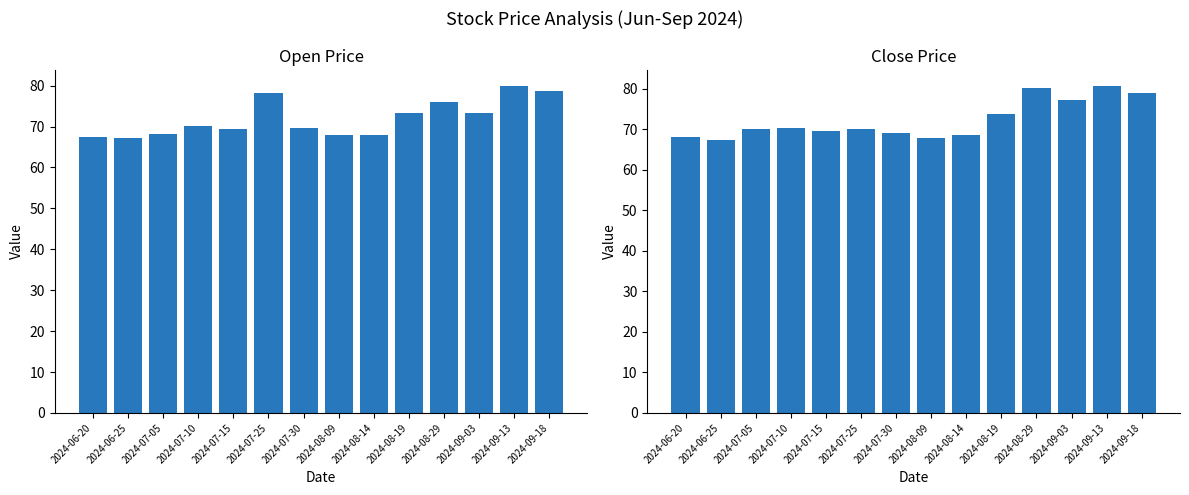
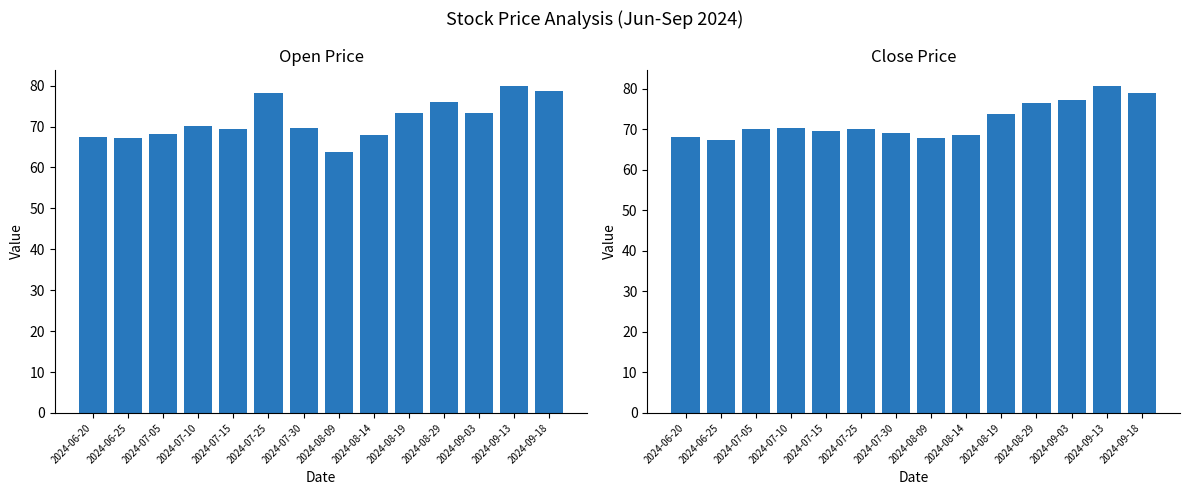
  {
    "Open Price": {
      "2024-06-20": 67,
      "2024-06-25": 67,
      "2024-07-05": 68,
      "2024-07-10": 70,
      "2024-07-15": 69,
      "2024-07-25": 78,
      "2024-07-30": 70,
-     "2024-08-09": 68,
+     "2024-08-09": 64,
      "2024-08-14": 68,
      "2024-08-19": 73,
      "2024-08-29": 76,
      "2024-09-03": 73,
      "2024-09-13": 80,
      "2024-09-18": 79
    },
    "Close Price": {
      "2024-06-20": 68,
      "2024-06-25": 67,
      "2024-07-05": 70,
      "2024-07-10": 70,
      "2024-07-15": 70,
      "2024-07-25": 70,
      "2024-07-30": 69,
      "2024-08-09": 68,
      "2024-08-14": 69,
      "2024-08-19": 74,
-     "2024-08-29": 80,
+     "2024-08-29": 76,
      "2024-09-03": 77,
      "2024-09-13": 81,
      "2024-09-18": 79
    }
  }
